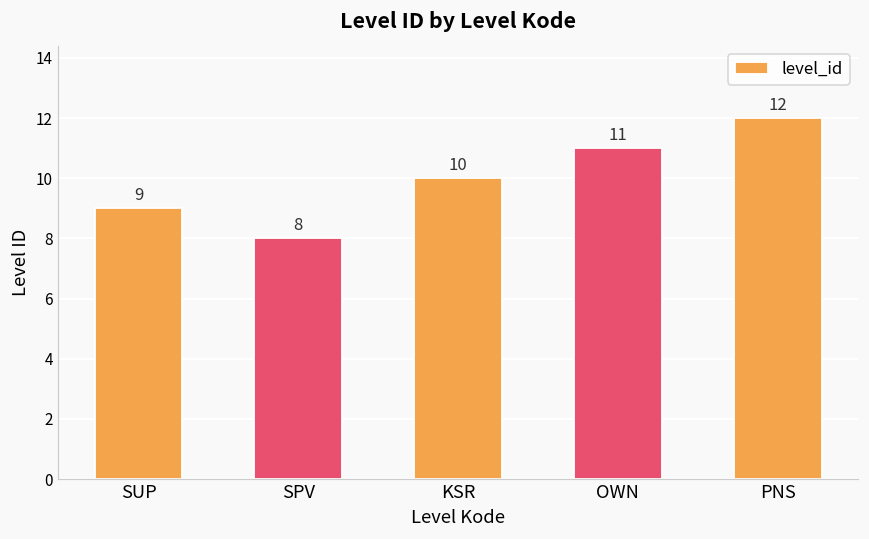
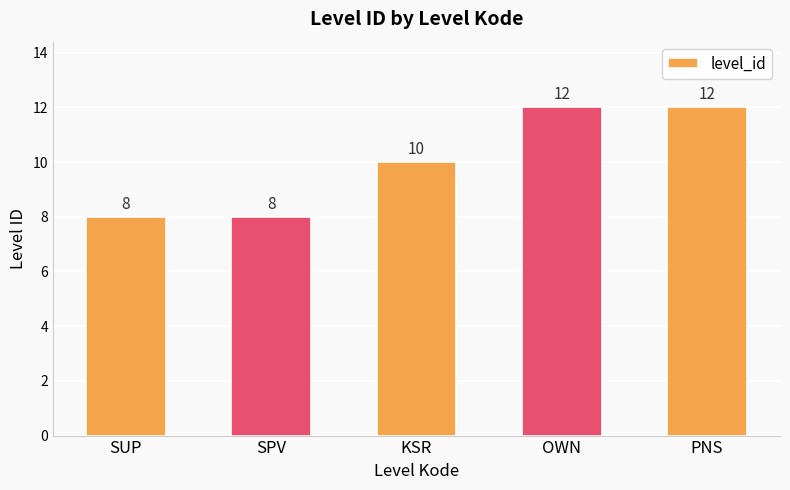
  {
-   "SUP": 9,
+   "SUP": 8,
    "SPV": 8,
    "KSR": 10,
-   "OWN": 11,
+   "OWN": 12,
    "PNS": 12
  }
